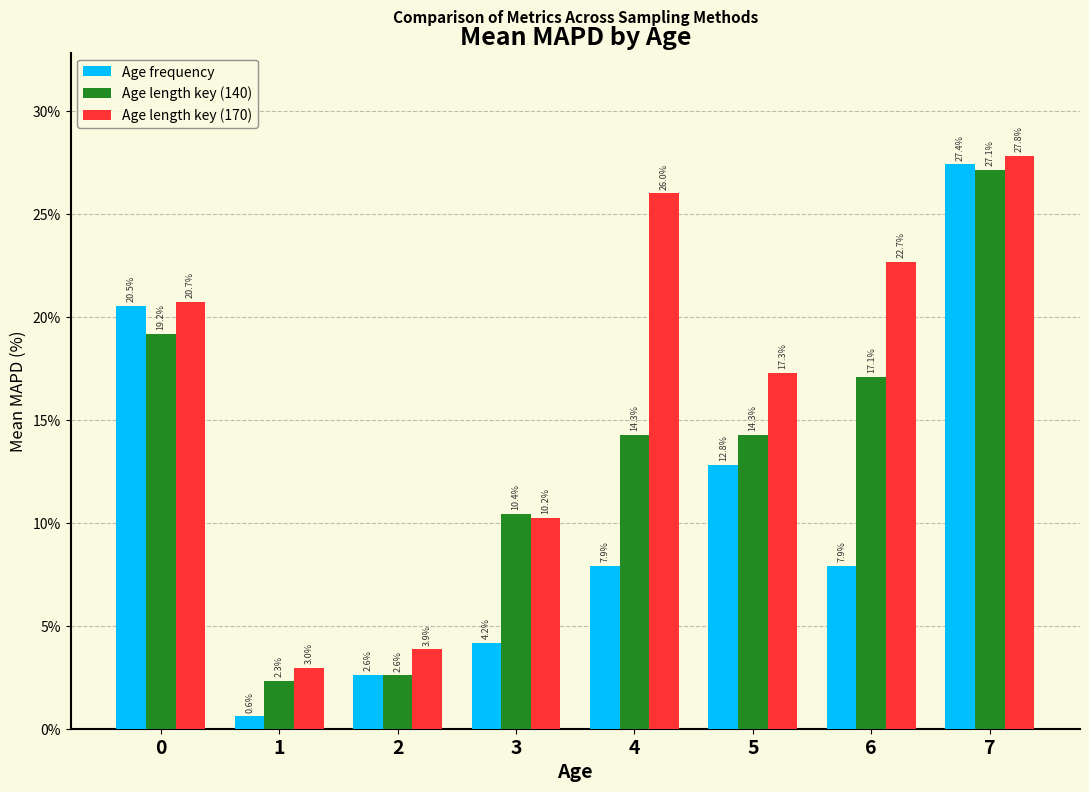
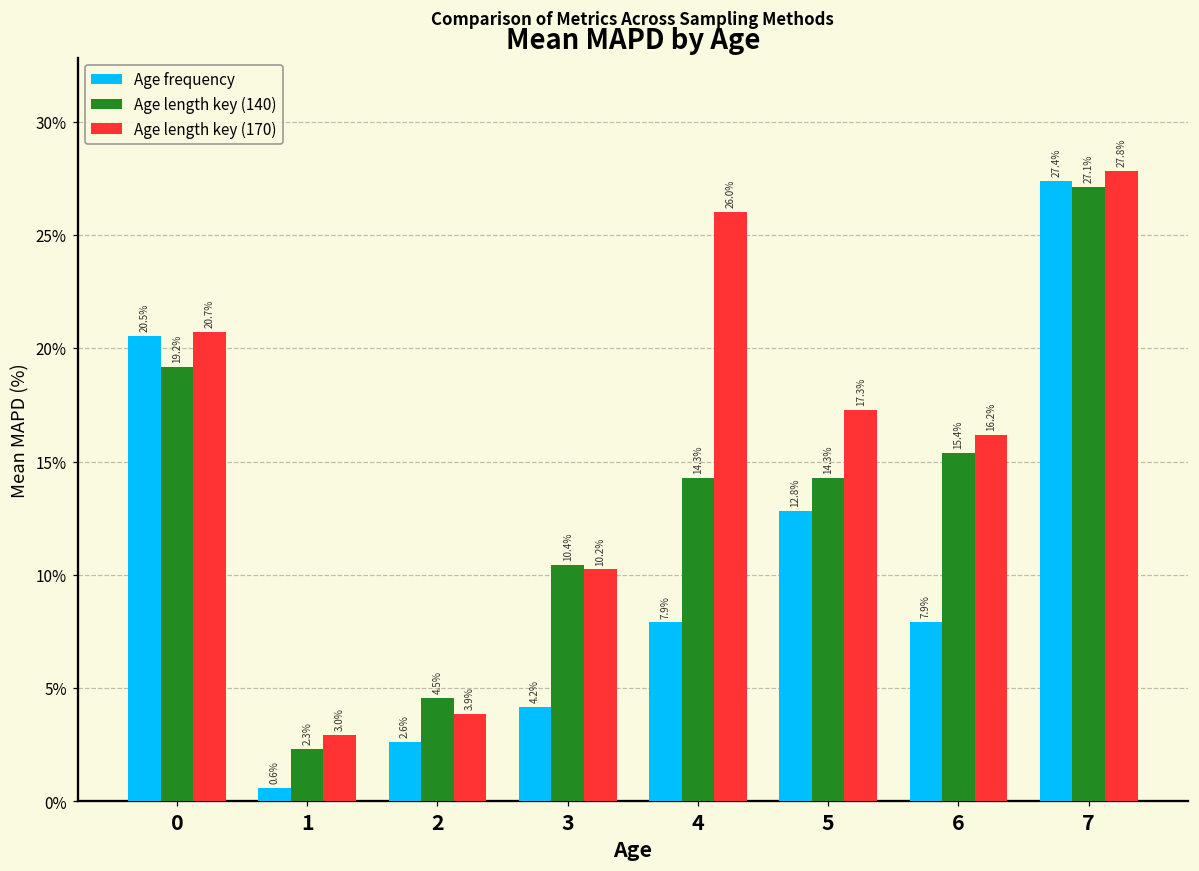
  {
    "Age frequency": {
      "0": "20.5%",
      "1": "0.6%",
      "2": "2.6%",
      "3": "4.2%",
      "4": "7.9%",
      "5": "12.8%",
      "6": "7.9%",
      "7": "27.4%"
    },
    "Age length key (140)": {
      "0": "19.2%",
      "1": "2.3%",
-     "2": "2.6%",
+     "2": "4.5%",
      "3": "10.4%",
      "4": "14.3%",
      "5": "14.3%",
-     "6": "17.1%",
+     "6": "15.4%",
      "7": "27.1%"
    },
    "Age length key (170)": {
      "0": "20.7%",
      "1": "3.0%",
      "2": "3.9%",
      "3": "10.2%",
      "4": "26.0%",
      "5": "17.3%",
-     "6": "22.7%",
+     "6": "16.2%",
      "7": "27.8%"
    }
  }
